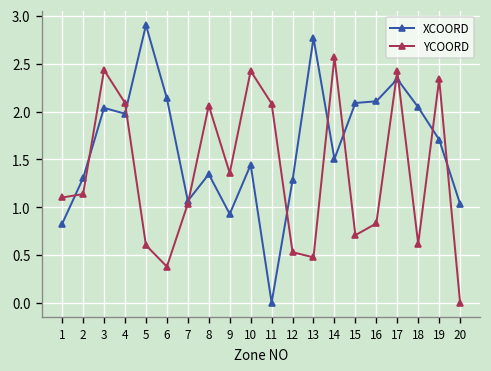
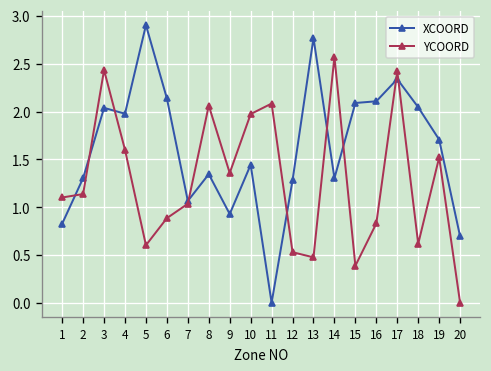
  {
    "XCOORD": {
      "1": 0.8,
      "2": 1.3,
      "3": 2.0,
      "4": 2.0,
      "5": 2.9,
      "6": 2.1,
      "8": 1.3,
      "9": 0.9,
      "10": 1.4,
      "11": 0.0,
      "12": 1.3,
      "13": 2.8,
-     "14": 1.5,
+     "14": 1.3,
      "15": 2.1,
      "16": 2.1,
      "17": 2.3,
      "18": 2.0,
      "19": 1.7,
-     "20": 1.0
+     "20": 0.7
    },
    "YCOORD": {
      "1": 1.1,
      "2": 1.1,
      "3": 2.4,
-     "4": 2.1,
+     "4": 1.6,
      "5": 0.6,
-     "6": 0.4,
+     "6": 0.9,
      "8": 2.1,
      "9": 1.4,
-     "10": 2.4,
+     "10": 2.0,
      "11": 2.1,
      "12": 0.5,
      "13": 0.5,
      "14": 2.6,
-     "15": 0.7,
+     "15": 0.4,
      "16": 0.8,
      "17": 2.4,
      "18": 0.6,
-     "19": 2.3,
+     "19": 1.5,
      "20": 0.0
    }
  }
